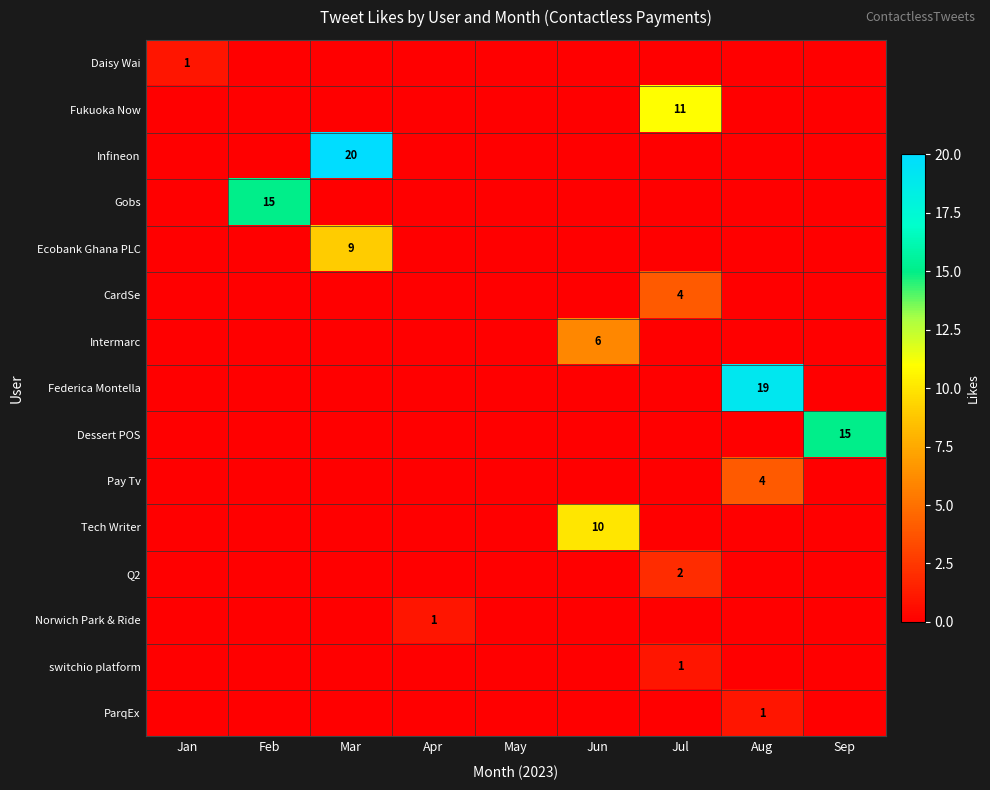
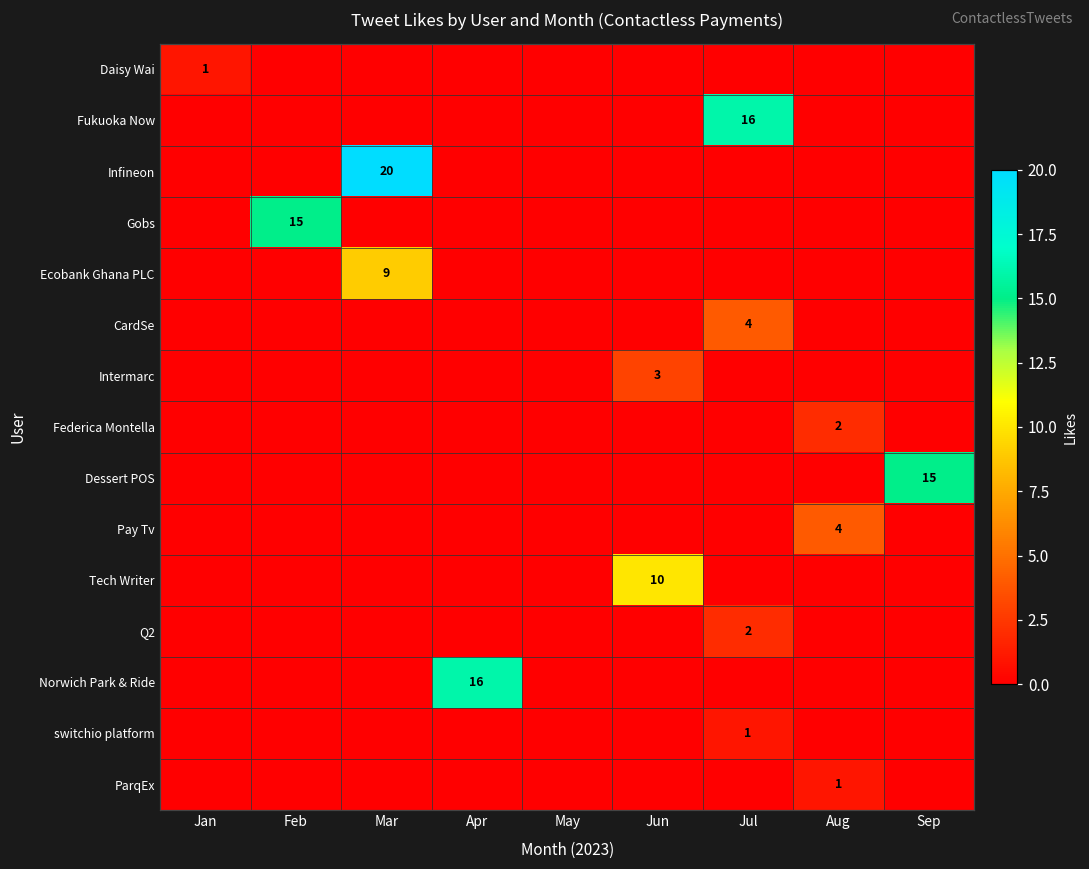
  {
    "Daisy Wai": {
      "Jan": 1
    },
    "Fukuoka Now": {
-     "Jul": 11
+     "Jul": 16
    },
    "Infineon": {
      "Mar": 20
    },
    "Gobs": {
      "Feb": 15
    },
    "Ecobank Ghana PLC": {
      "Mar": 9
    },
    "CardSe": {
      "Jul": 4
    },
    "Intermarc": {
-     "Jun": 6
+     "Jun": 3
    },
    "Federica Montella": {
-     "Aug": 19
+     "Aug": 2
    },
    "Dessert POS": {
      "Sep": 15
    },
    "Pay Tv": {
      "Aug": 4
    },
    "Tech Writer": {
      "Jun": 10
    },
    "Q2": {
      "Jul": 2
    },
    "Norwich Park & Ride": {
-     "Apr": 1
+     "Apr": 16
    },
    "switchio platform": {
      "Jul": 1
    },
    "ParqEx": {
      "Aug": 1
    }
  }
